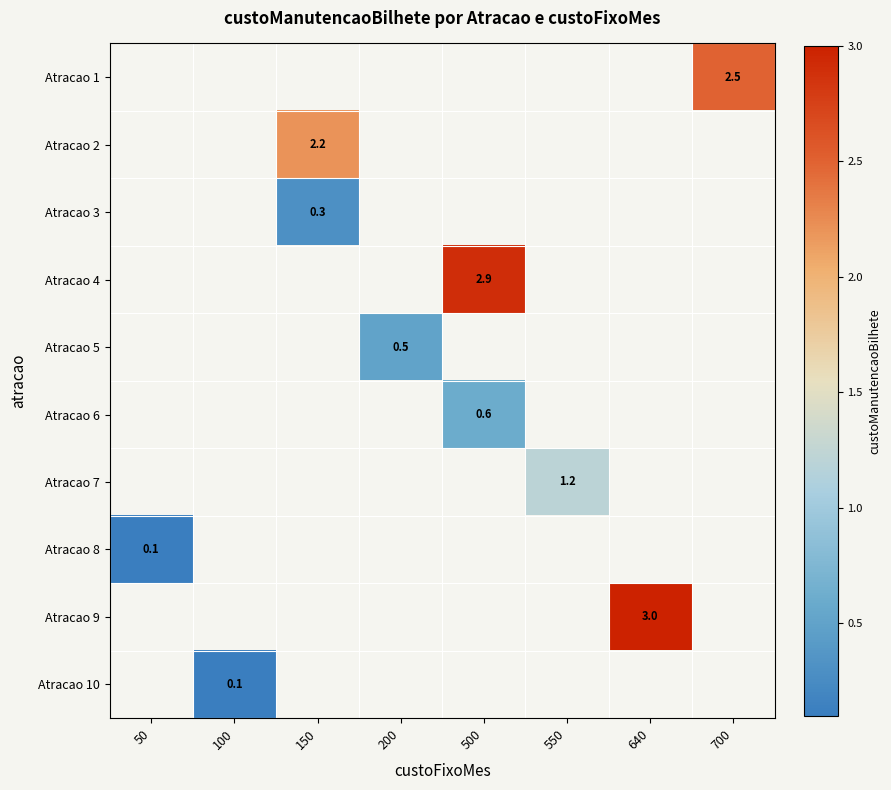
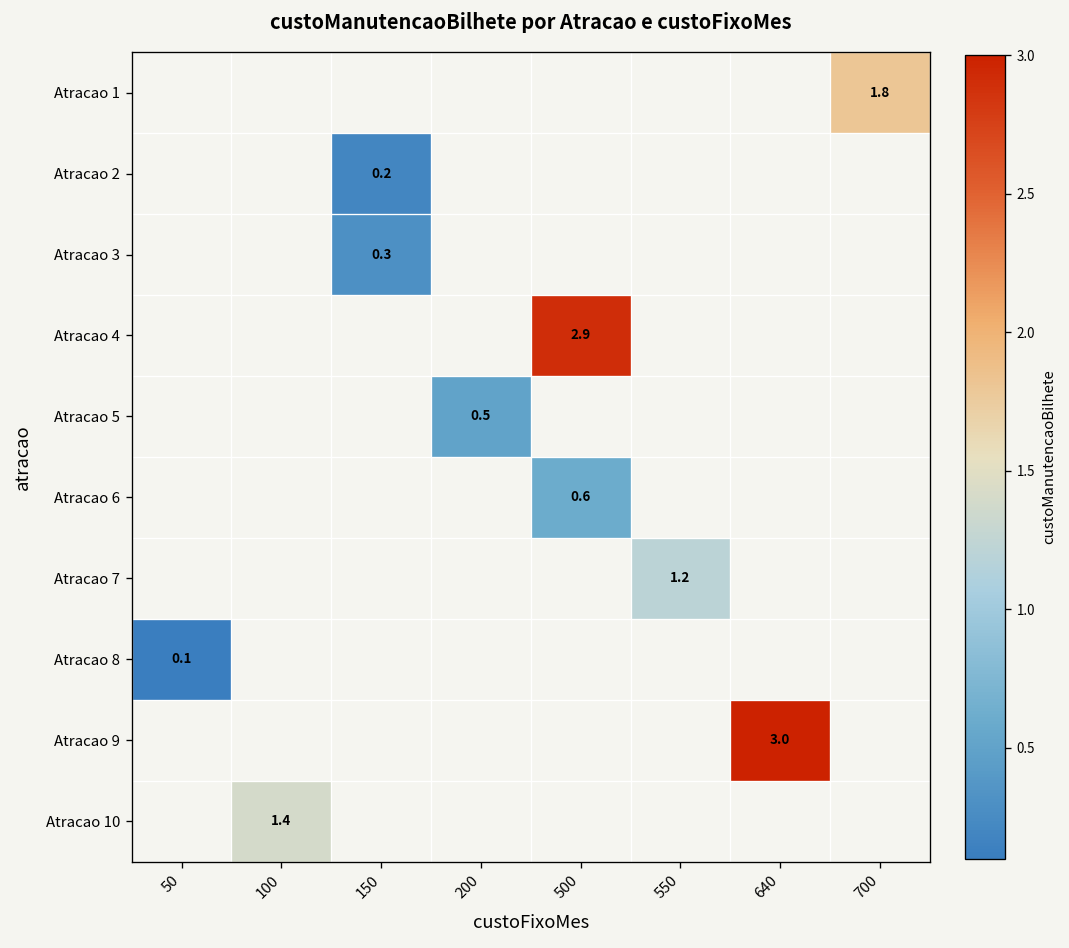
  {
    "Atracao 1": {
-     "700": 2.5
+     "700": 1.8
    },
    "Atracao 2": {
-     "150": 2.2
+     "150": 0.2
    },
    "Atracao 3": {
      "150": 0.3
    },
    "Atracao 4": {
      "500": 2.9
    },
    "Atracao 5": {
      "200": 0.5
    },
    "Atracao 6": {
      "500": 0.6
    },
    "Atracao 7": {
      "550": 1.2
    },
    "Atracao 8": {
      "50": 0.1
    },
    "Atracao 9": {
      "640": 3.0
    },
    "Atracao 10": {
-     "100": 0.1
+     "100": 1.4
    }
  }
